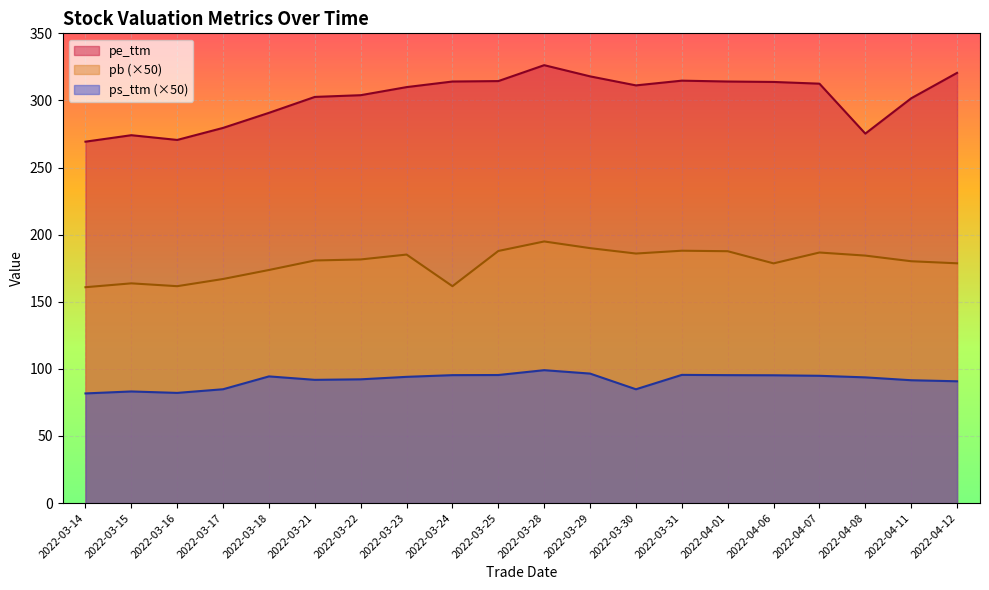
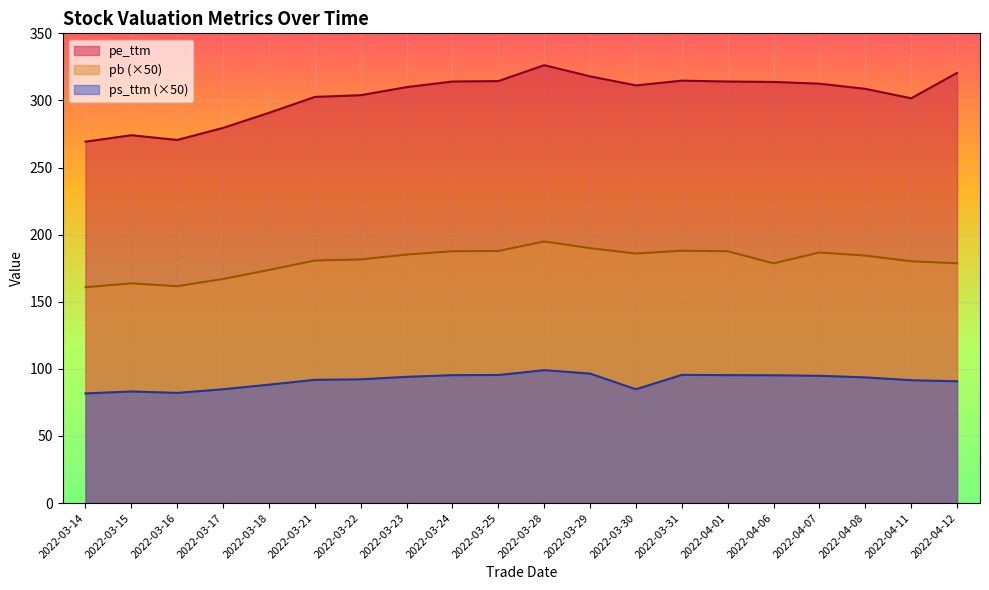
  {
    "pe_ttm": {
      "2022-03-14": 269,
      "2022-03-15": 274,
      "2022-03-16": 271,
      "2022-03-17": 280,
      "2022-03-18": 291,
      "2022-03-21": 303,
      "2022-03-22": 304,
      "2022-03-23": 310,
      "2022-03-24": 314,
      "2022-03-25": 314,
      "2022-03-28": 326,
      "2022-03-29": 318,
      "2022-03-30": 311,
      "2022-03-31": 315,
      "2022-04-01": 314,
      "2022-04-06": 314,
      "2022-04-07": 312,
-     "2022-04-08": 275,
+     "2022-04-08": 309,
      "2022-04-11": 302,
      "2022-04-12": 321
    },
    "pb (×50)": {
      "2022-03-14": 161,
      "2022-03-15": 164,
      "2022-03-16": 162,
      "2022-03-17": 167,
      "2022-03-18": 174,
      "2022-03-21": 181,
      "2022-03-22": 182,
      "2022-03-23": 185,
-     "2022-03-24": 162,
+     "2022-03-24": 188,
      "2022-03-25": 188,
      "2022-03-28": 195,
      "2022-03-29": 190,
      "2022-03-30": 186,
      "2022-03-31": 188,
      "2022-04-01": 188,
      "2022-04-06": 179,
      "2022-04-07": 187,
      "2022-04-08": 184,
      "2022-04-11": 180,
      "2022-04-12": 179
    },
    "ps_ttm (×50)": {
      "2022-03-14": 82,
      "2022-03-15": 83,
      "2022-03-16": 82,
      "2022-03-17": 85,
-     "2022-03-18": 94,
+     "2022-03-18": 88,
      "2022-03-21": 92,
      "2022-03-22": 92,
      "2022-03-23": 94,
      "2022-03-24": 95,
      "2022-03-25": 95,
      "2022-03-28": 99,
      "2022-03-29": 96,
      "2022-03-30": 85,
      "2022-03-31": 96,
      "2022-04-01": 95,
      "2022-04-06": 95,
      "2022-04-07": 95,
      "2022-04-08": 94,
      "2022-04-11": 92,
      "2022-04-12": 91
    }
  }
